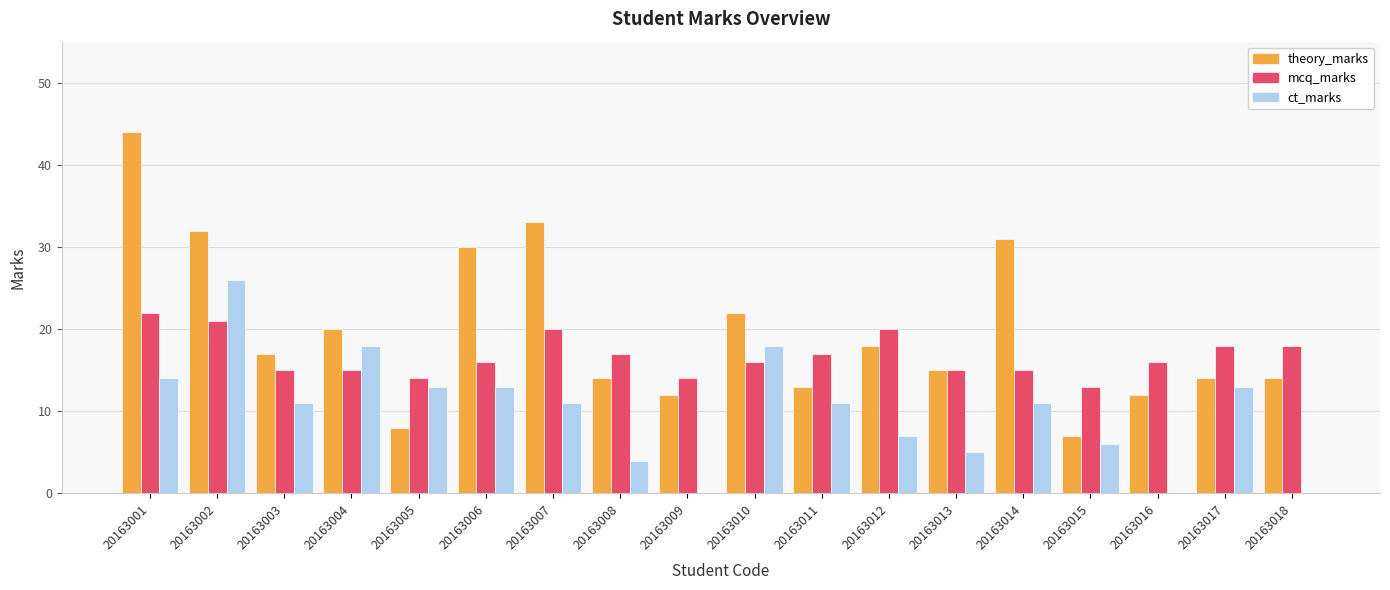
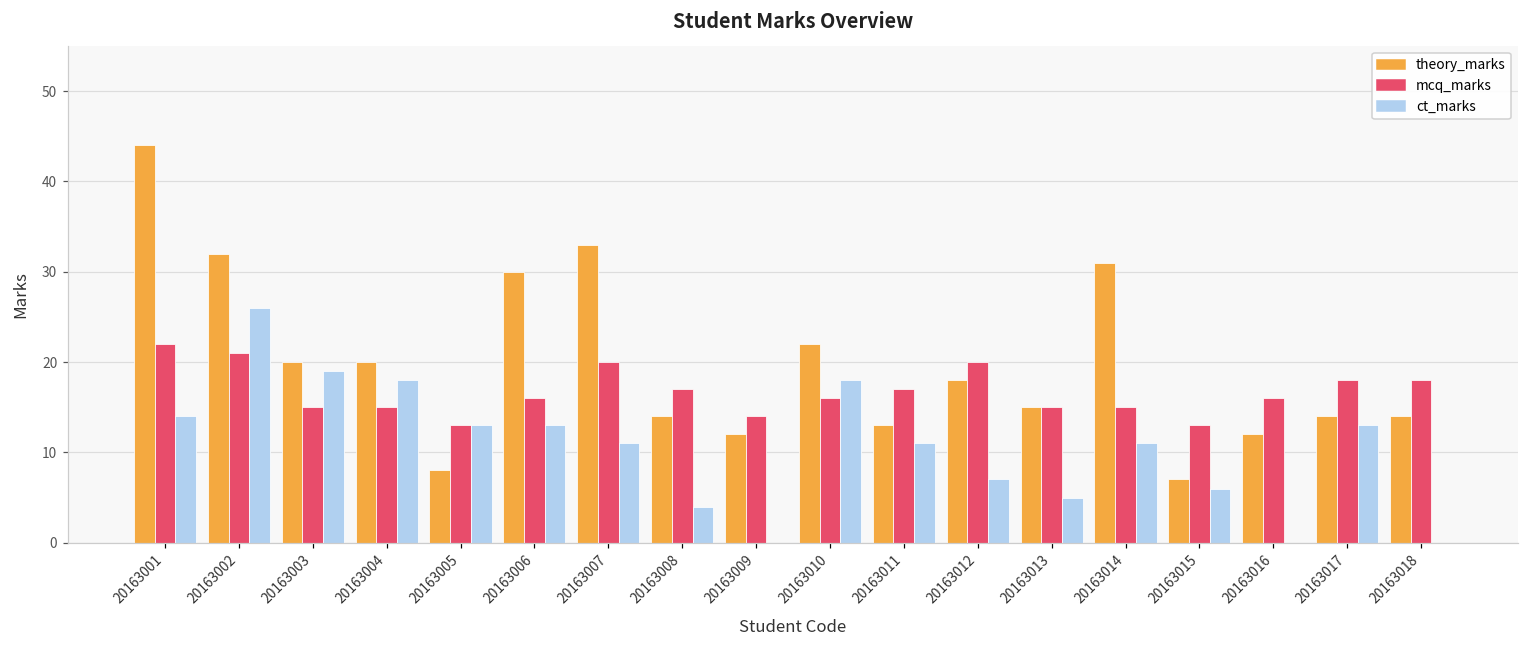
  {
    "theory_marks": {
      "20163001": 44,
      "20163002": 32,
-     "20163003": 17,
+     "20163003": 20,
      "20163004": 20,
      "20163005": 8,
      "20163006": 30,
      "20163007": 33,
      "20163008": 14,
      "20163009": 12,
      "20163010": 22,
      "20163011": 13,
      "20163012": 18,
      "20163013": 15,
      "20163014": 31,
      "20163015": 7,
      "20163016": 12,
      "20163017": 14,
      "20163018": 14
    },
    "mcq_marks": {
      "20163001": 22,
      "20163002": 21,
      "20163003": 15,
      "20163004": 15,
-     "20163005": 14,
+     "20163005": 13,
      "20163006": 16,
      "20163007": 20,
      "20163008": 17,
      "20163009": 14,
      "20163010": 16,
      "20163011": 17,
      "20163012": 20,
      "20163013": 15,
      "20163014": 15,
      "20163015": 13,
      "20163016": 16,
      "20163017": 18,
      "20163018": 18
    },
    "ct_marks": {
      "20163001": 14,
      "20163002": 26,
-     "20163003": 11,
+     "20163003": 19,
      "20163004": 18,
      "20163005": 13,
      "20163006": 13,
      "20163007": 11,
      "20163008": 4,
      "20163009": 0,
      "20163010": 18,
      "20163011": 11,
      "20163012": 7,
      "20163013": 5,
      "20163014": 11,
      "20163015": 6,
      "20163016": 0,
      "20163017": 13,
      "20163018": 0
    }
  }
